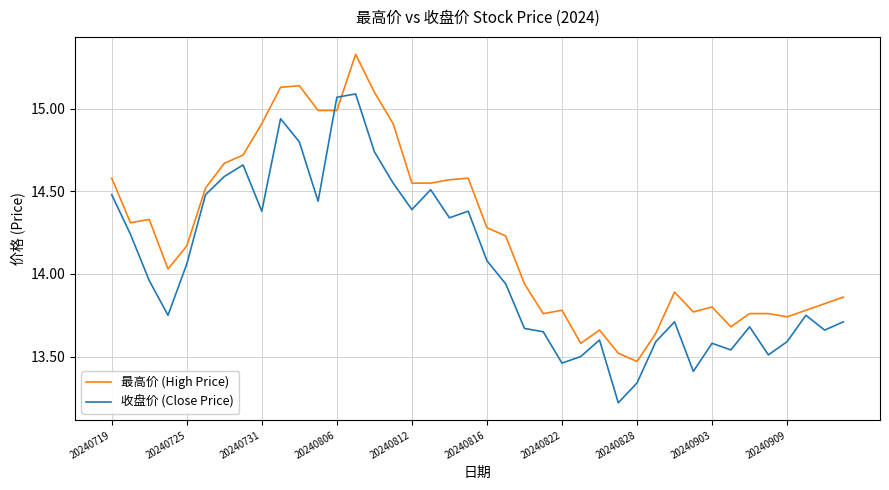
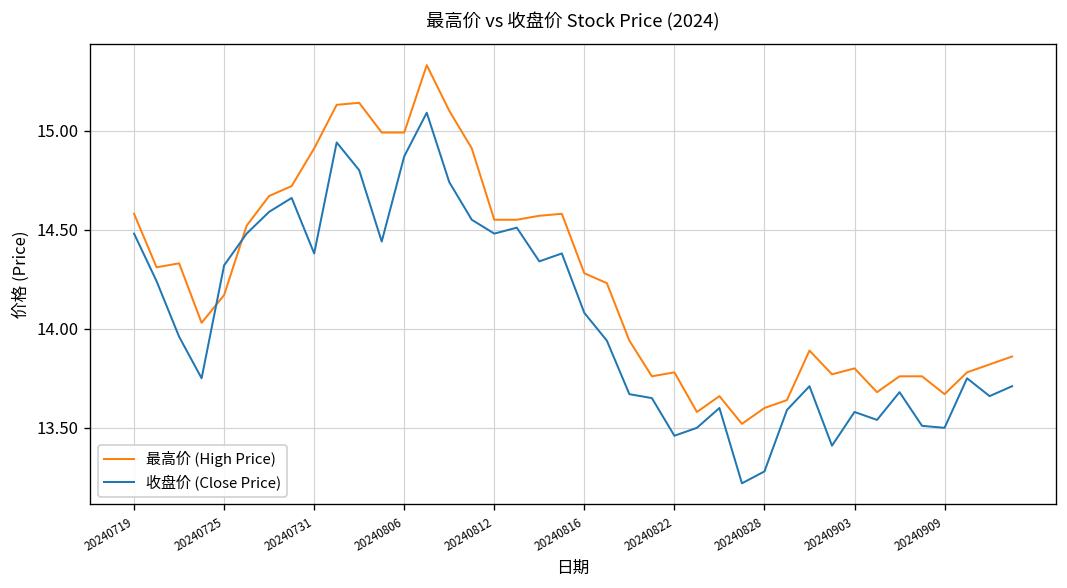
  {
    "最高价 (High Price)": {
      "20240719": 14.58,
      "20240725": 14.17,
      "20240731": 14.91,
      "20240806": 14.99,
      "20240812": 14.55,
      "20240816": 14.28,
      "20240822": 13.78,
-     "20240828": 13.47,
+     "20240828": 13.60,
      "20240903": 13.80,
-     "20240909": 13.74
+     "20240909": 13.67
    },
    "收盘价 (Close Price)": {
      "20240719": 14.48,
-     "20240725": 14.06,
+     "20240725": 14.32,
      "20240731": 14.38,
-     "20240806": 15.07,
-     "20240812": 14.39,
+     "20240806": 14.87,
+     "20240812": 14.48,
      "20240816": 14.08,
      "20240822": 13.46,
-     "20240828": 13.34,
+     "20240828": 13.28,
      "20240903": 13.58,
-     "20240909": 13.59
+     "20240909": 13.50
    }
  }
